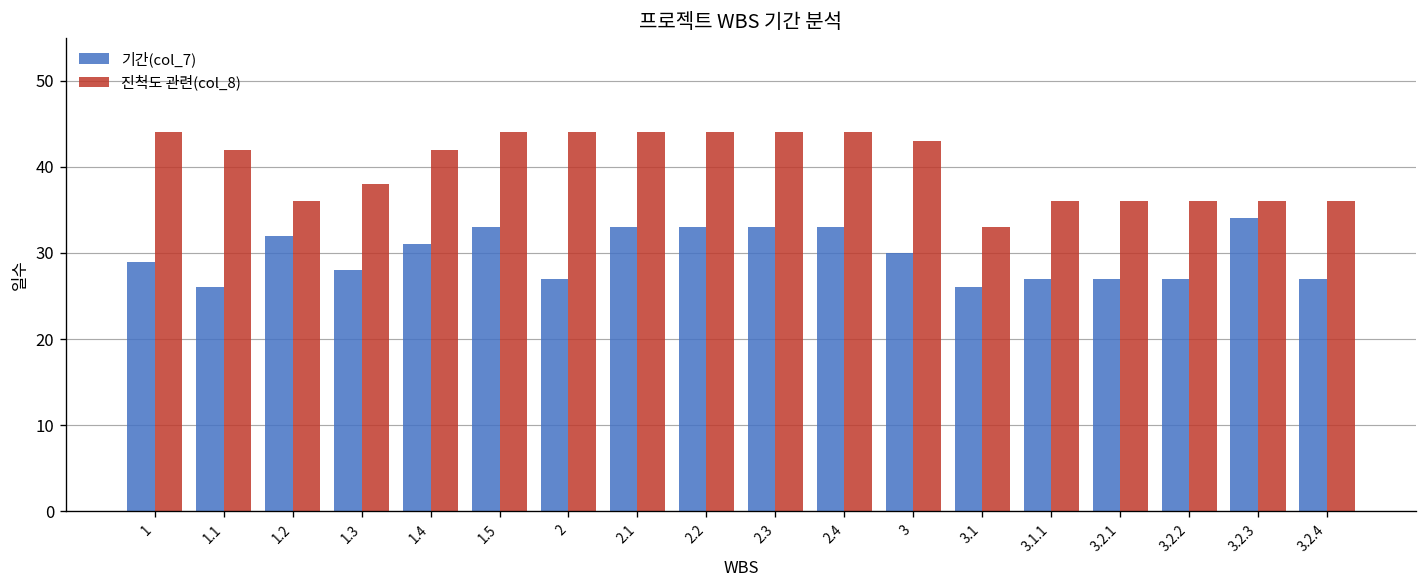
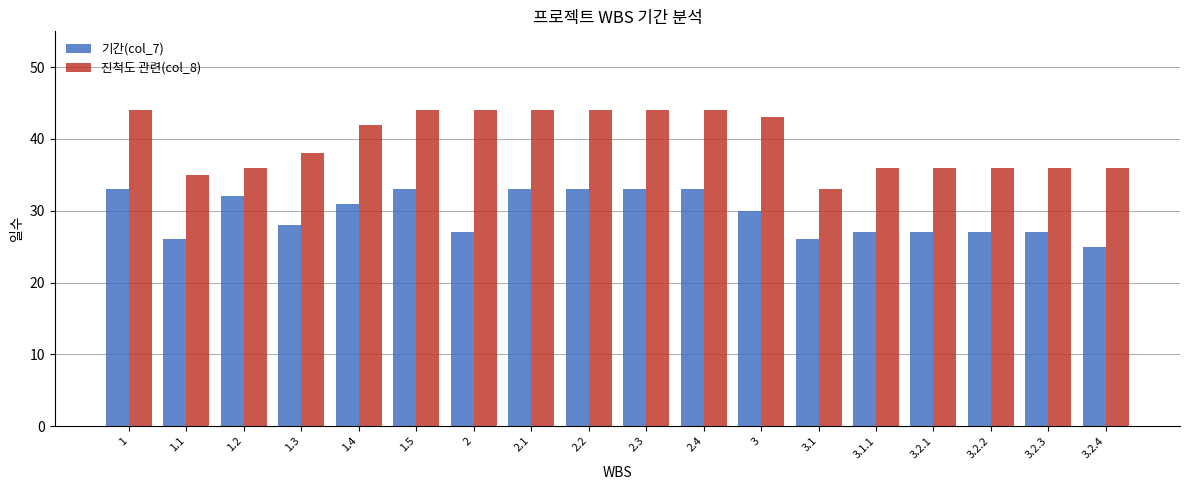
  {
    "기간(col_7)": {
-     "1": 29,
+     "1": 33,
      "1.1": 26,
      "1.2": 32,
      "1.3": 28,
      "1.4": 31,
      "1.5": 33,
      "2": 27,
      "2.1": 33,
      "2.2": 33,
      "2.3": 33,
      "2.4": 33,
      "3": 30,
      "3.1": 26,
      "3.1.1": 27,
      "3.2.1": 27,
      "3.2.2": 27,
-     "3.2.3": 34,
-     "3.2.4": 27
+     "3.2.3": 27,
+     "3.2.4": 25
    },
    "진척도 관련(col_8)": {
      "1": 44,
-     "1.1": 42,
+     "1.1": 35,
      "1.2": 36,
      "1.3": 38,
      "1.4": 42,
      "1.5": 44,
      "2": 44,
      "2.1": 44,
      "2.2": 44,
      "2.3": 44,
      "2.4": 44,
      "3": 43,
      "3.1": 33,
      "3.1.1": 36,
      "3.2.1": 36,
      "3.2.2": 36,
      "3.2.3": 36,
      "3.2.4": 36
    }
  }
